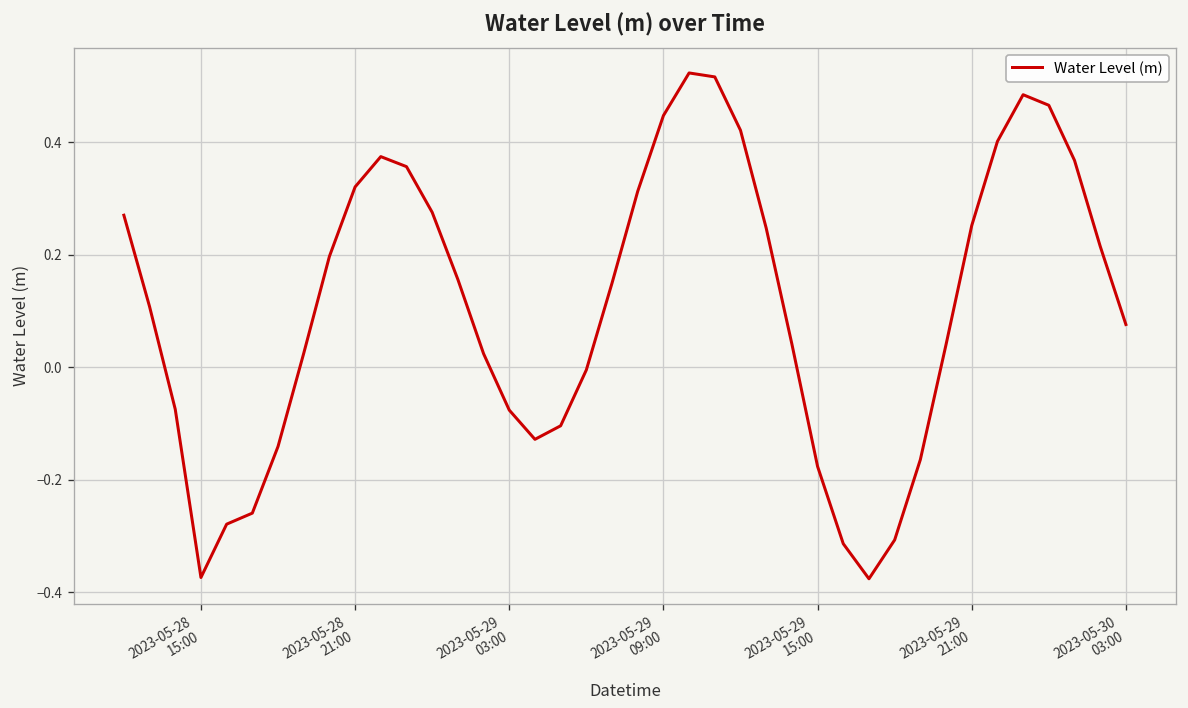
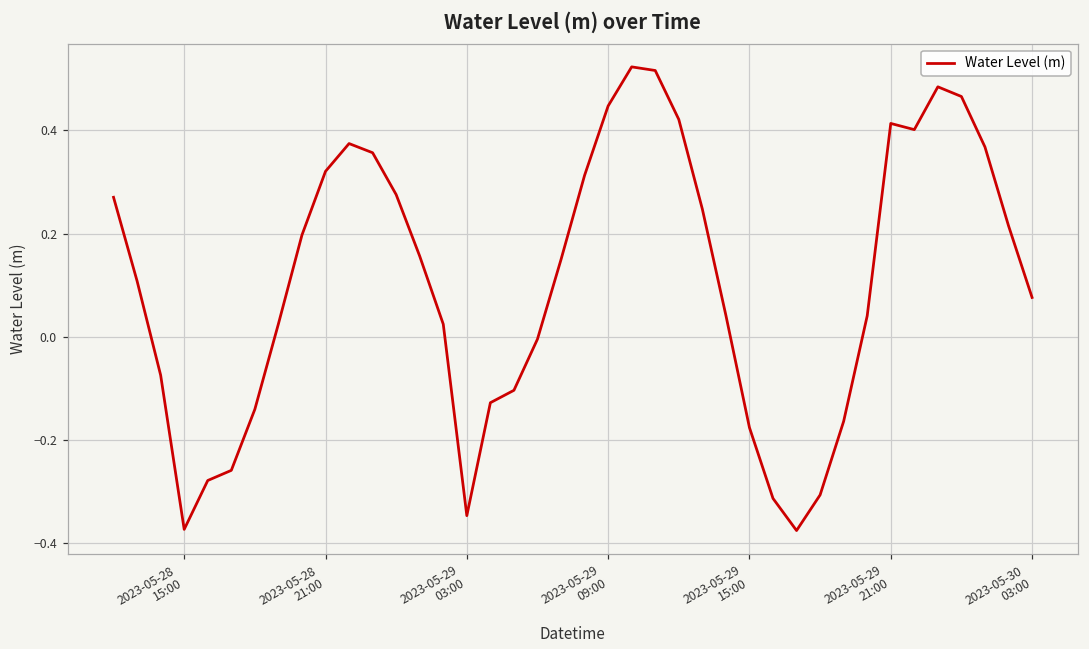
  {
    "2023-05-28 15:00": -0.37,
    "2023-05-28 21:00": 0.32,
-   "2023-05-29 03:00": -0.08,
+   "2023-05-29 03:00": -0.35,
    "2023-05-29 09:00": 0.45,
    "2023-05-29 15:00": -0.18,
-   "2023-05-29 21:00": 0.25,
+   "2023-05-29 21:00": 0.41,
    "2023-05-30 03:00": 0.08
  }
